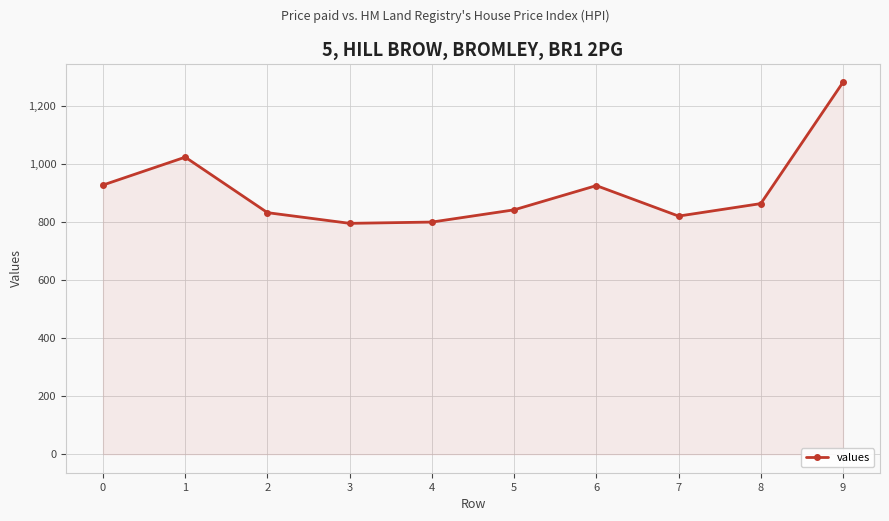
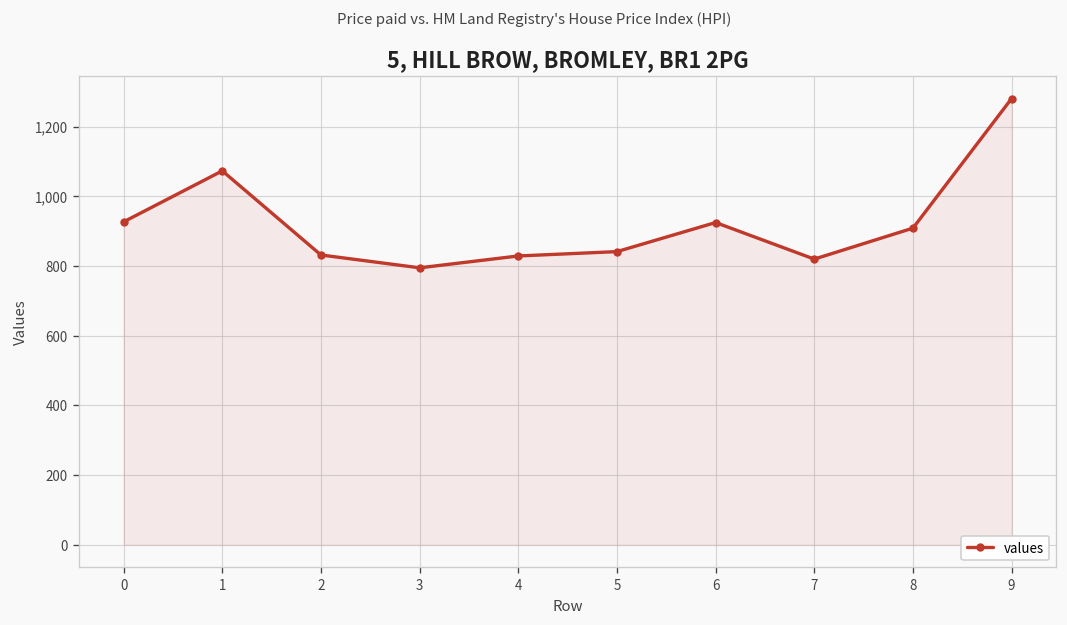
  {
    "0": "930",
-   "1": "1,020",
+   "1": "1,070",
    "2": "830",
    "3": "800",
-   "4": "800",
+   "4": "830",
    "5": "840",
    "6": "930",
    "7": "820",
-   "8": "860",
+   "8": "910",
    "9": "1,280"
  }
